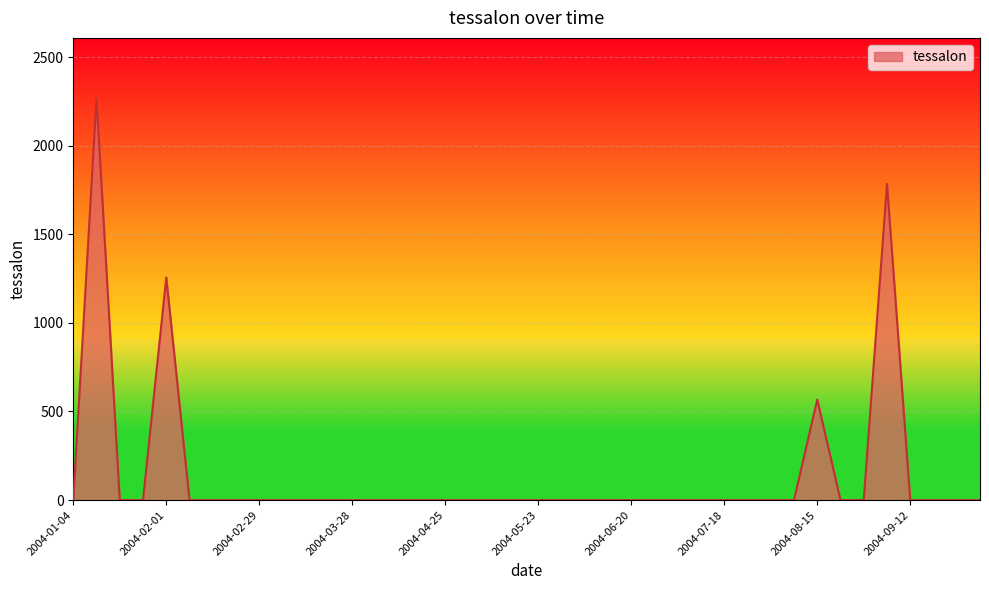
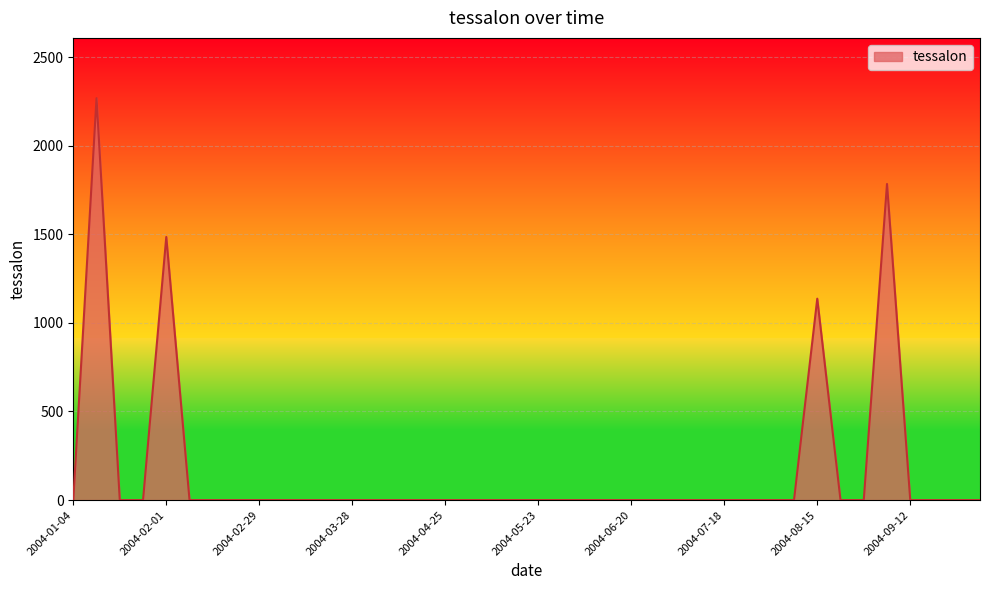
  {
    "2004-01-04": 0,
-   "2004-02-01": 1260,
+   "2004-02-01": 1480,
    "2004-02-29": 0,
    "2004-03-28": 0,
    "2004-04-25": 0,
    "2004-05-23": 0,
    "2004-06-20": 0,
    "2004-07-18": 0,
-   "2004-08-15": 570,
+   "2004-08-15": 1140,
    "2004-09-12": 0
  }
